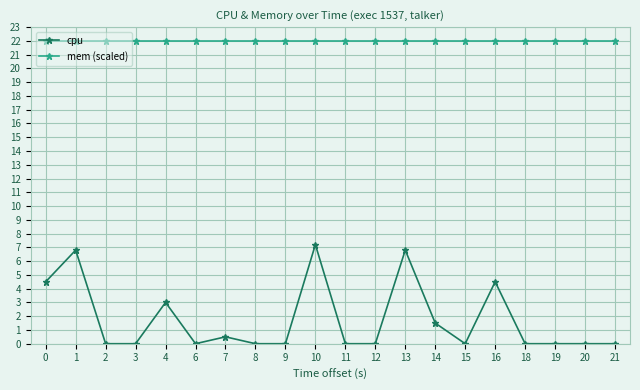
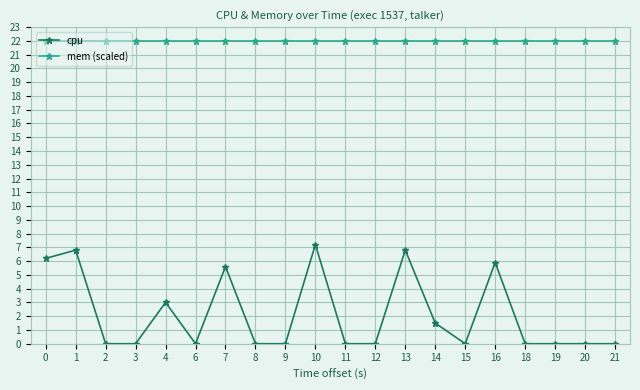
  {
    "cpu": {
-     "0": 4.5,
+     "0": 6.2,
      "1": 6.8,
      "2": 0.0,
      "3": 0.0,
      "4": 3.0,
      "6": 0.0,
-     "7": 0.5,
+     "7": 5.6,
      "8": 0.0,
      "9": 0.0,
      "10": 7.2,
      "11": 0.0,
      "12": 0.0,
      "13": 6.8,
      "14": 1.5,
      "15": 0.0,
-     "16": 4.5,
+     "16": 5.9,
      "18": 0.0,
      "19": 0.0,
      "20": 0.0,
      "21": 0.0
    },
    "mem (scaled)": {
      "3": 22.0,
      "4": 22.0,
      "6": 22.0,
      "7": 22.0,
      "8": 22.0,
      "9": 22.0,
      "10": 22.0,
      "11": 22.0,
      "12": 22.0,
      "13": 22.0,
      "14": 22.0,
      "15": 22.0,
      "16": 22.0,
      "18": 22.0,
      "19": 22.0,
      "20": 22.0,
      "21": 22.0
    }
  }
